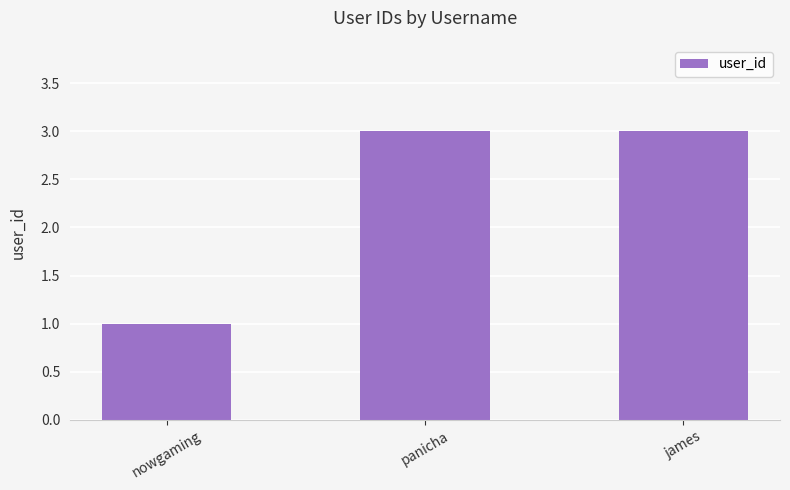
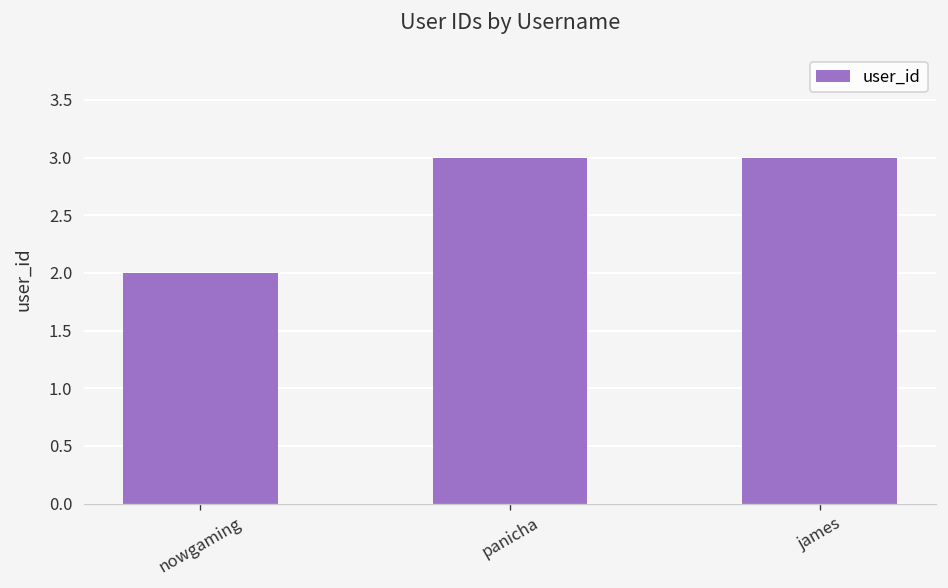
  {
-   "nowgaming": 1,
+   "nowgaming": 2,
    "panicha": 3,
    "james": 3
  }
